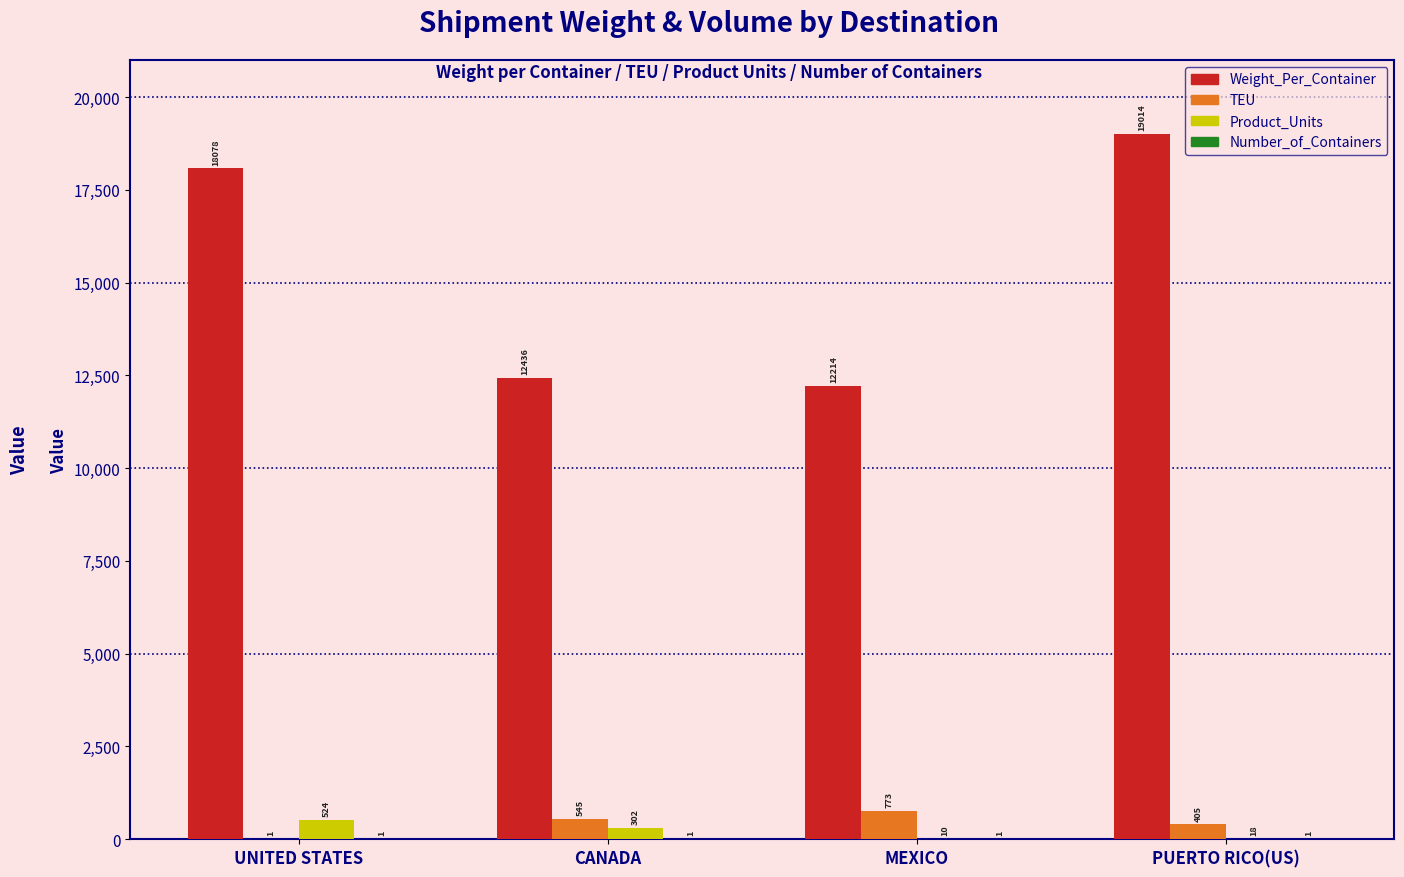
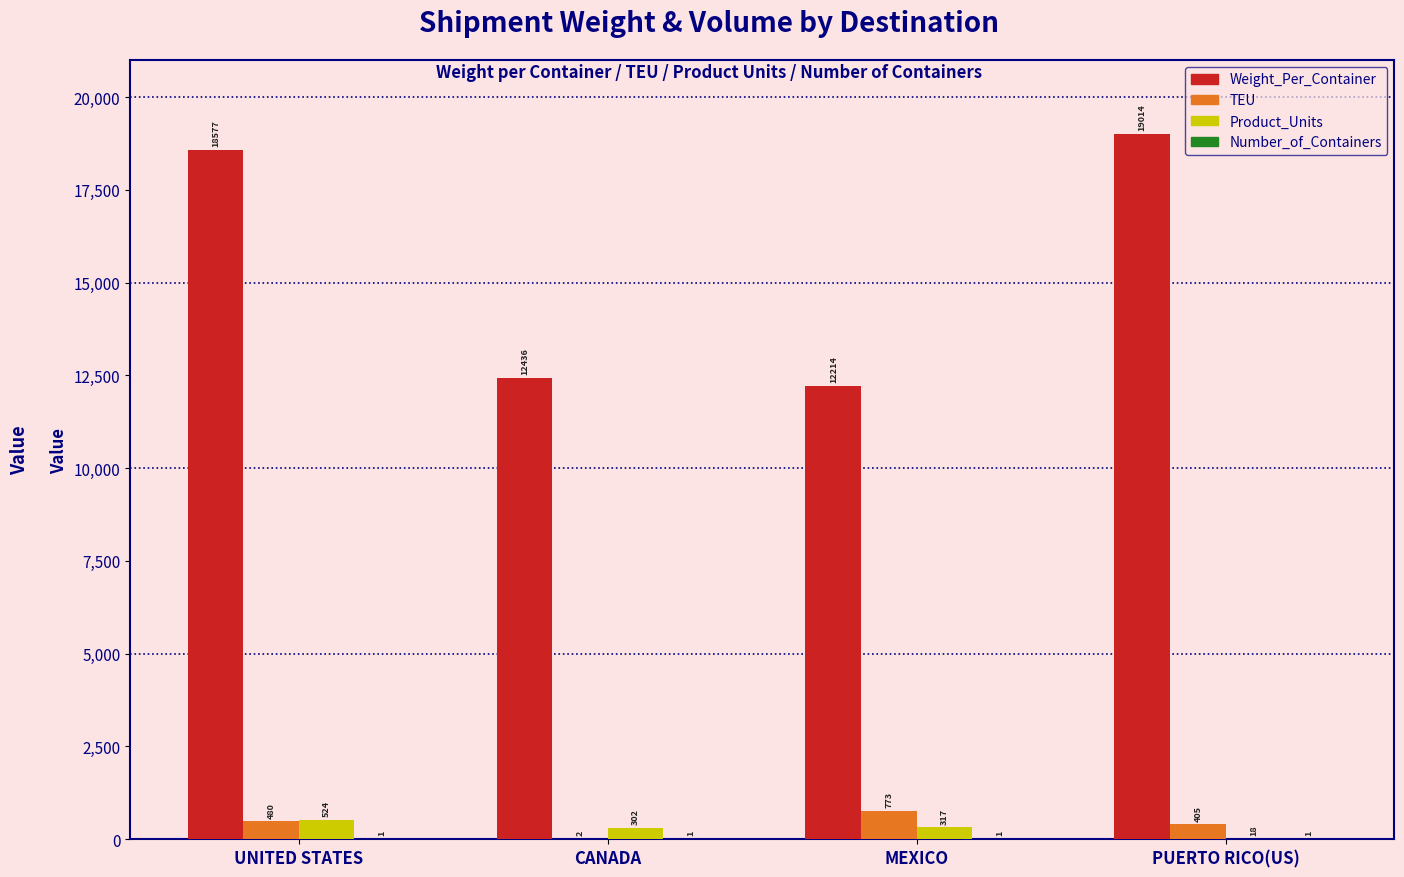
  {
    "Weight_Per_Container": {
-     "UNITED STATES": 18078,
+     "UNITED STATES": 18577,
      "CANADA": 12436,
      "MEXICO": 12214,
      "PUERTO RICO(US)": 19014
    },
    "TEU": {
-     "UNITED STATES": 1,
-     "CANADA": 545,
+     "UNITED STATES": 480,
+     "CANADA": 2,
      "MEXICO": 773,
      "PUERTO RICO(US)": 405
    },
    "Product_Units": {
      "UNITED STATES": 524,
      "CANADA": 302,
-     "MEXICO": 10,
+     "MEXICO": 317,
      "PUERTO RICO(US)": 18
    },
    "Number_of_Containers": {
      "UNITED STATES": 1,
      "CANADA": 1,
      "MEXICO": 1,
      "PUERTO RICO(US)": 1
    }
  }
